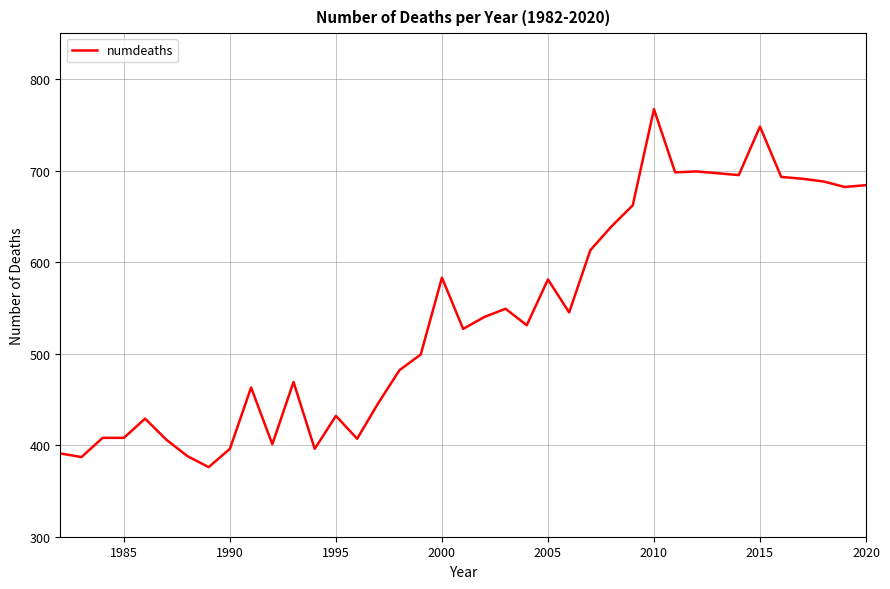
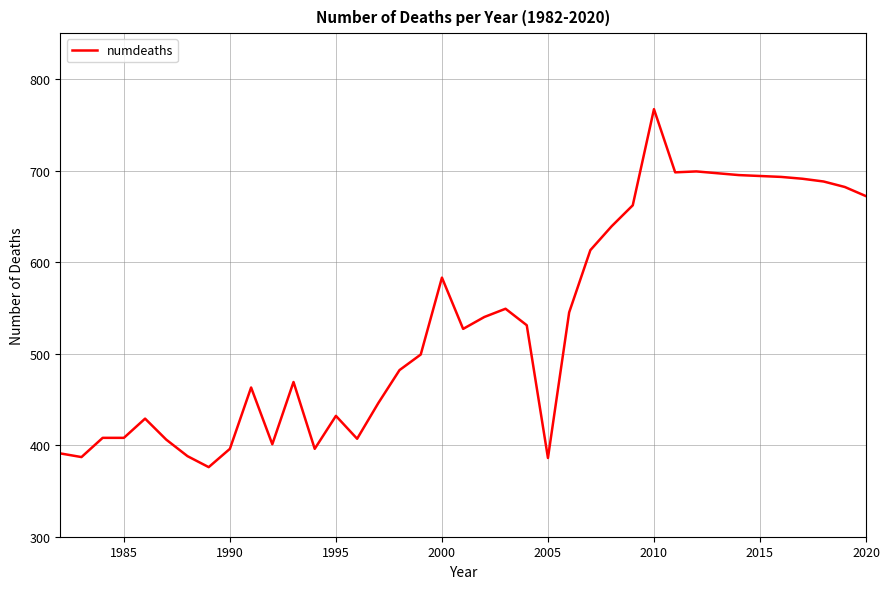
  {
    "1985": 410,
    "1990": 400,
    "1995": 430,
    "2000": 580,
-   "2005": 580,
+   "2005": 390,
    "2010": 770,
-   "2015": 750,
-   "2020": 680
+   "2015": 690,
+   "2020": 670
  }
